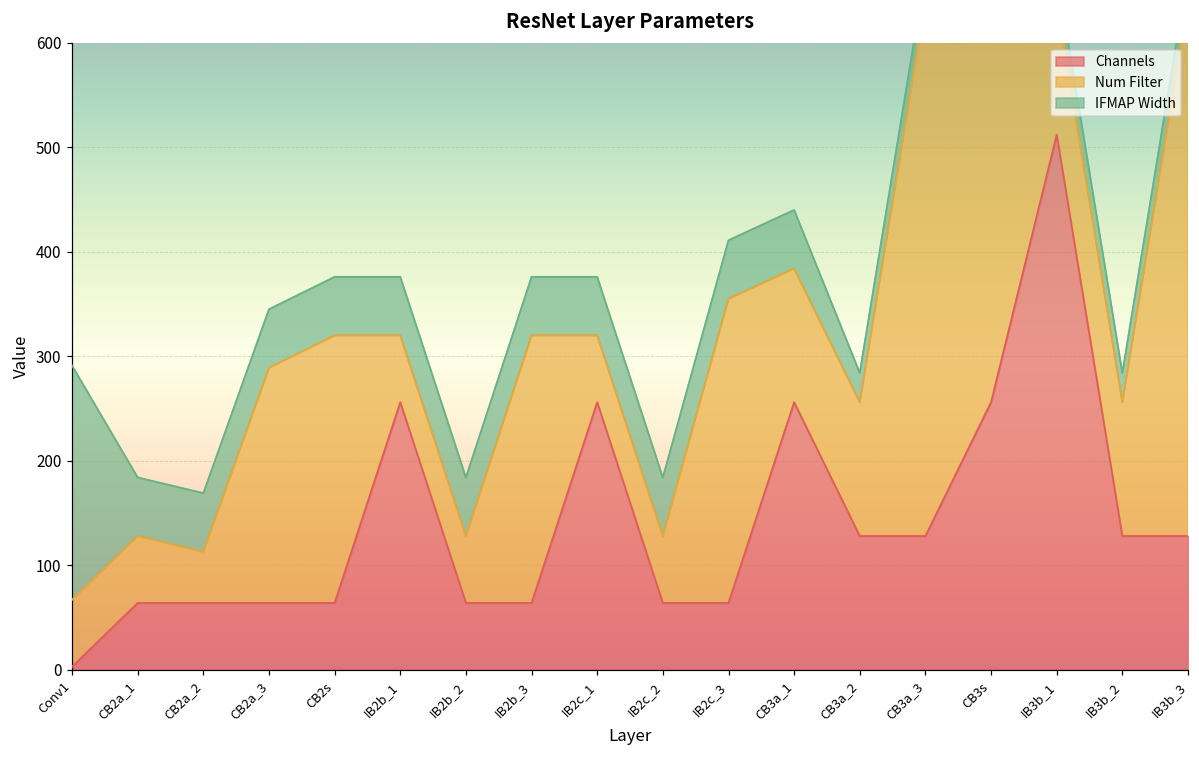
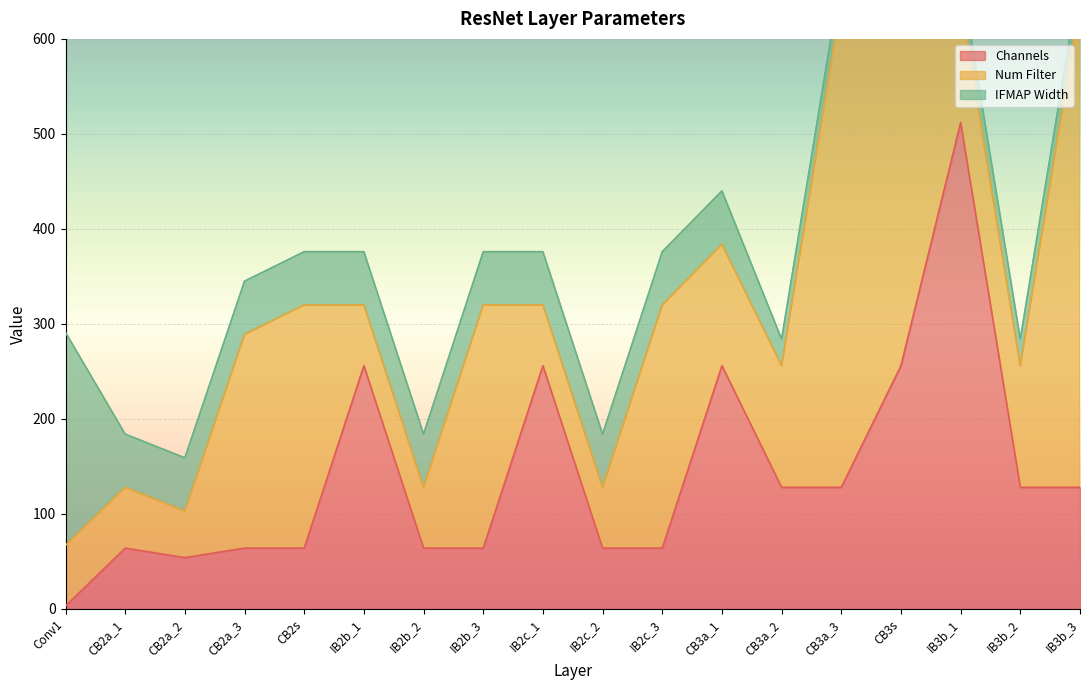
  {
    "Channels": {
      "Conv1": 0,
      "CB2a_1": 60,
-     "CB2a_2": 60,
+     "CB2a_2": 50,
      "CB2a_3": 60,
      "CB2s": 60,
      "IB2b_1": 260,
      "IB2b_2": 60,
      "IB2b_3": 60,
      "IB2c_1": 260,
      "IB2c_2": 60,
      "IB2c_3": 60,
      "CB3a_1": 260,
      "CB3a_2": 130,
      "CB3a_3": 130,
      "CB3s": 260,
      "IB3b_1": 510,
      "IB3b_2": 130,
      "IB3b_3": 130
    },
    "Num Filter": {
      "Conv1": 60,
      "CB2a_1": 60,
      "CB2a_2": 50,
      "CB2a_3": 230,
      "CB2s": 260,
      "IB2b_1": 60,
      "IB2b_2": 60,
      "IB2b_3": 260,
      "IB2c_1": 60,
      "IB2c_2": 60,
-     "IB2c_3": 290,
+     "IB2c_3": 260,
      "CB3a_1": 130,
      "CB3a_2": 130,
      "IB3b_2": 130
    },
    "IFMAP Width": {
      "Conv1": 220,
      "CB2a_1": 60,
      "CB2a_2": 60,
      "CB2a_3": 60,
      "CB2s": 60,
      "IB2b_1": 60,
      "IB2b_2": 60,
      "IB2b_3": 60,
      "IB2c_1": 60,
      "IB2c_2": 60,
      "IB2c_3": 60,
      "CB3a_1": 60,
      "CB3a_2": 30,
      "IB3b_2": 30
    }
  }
